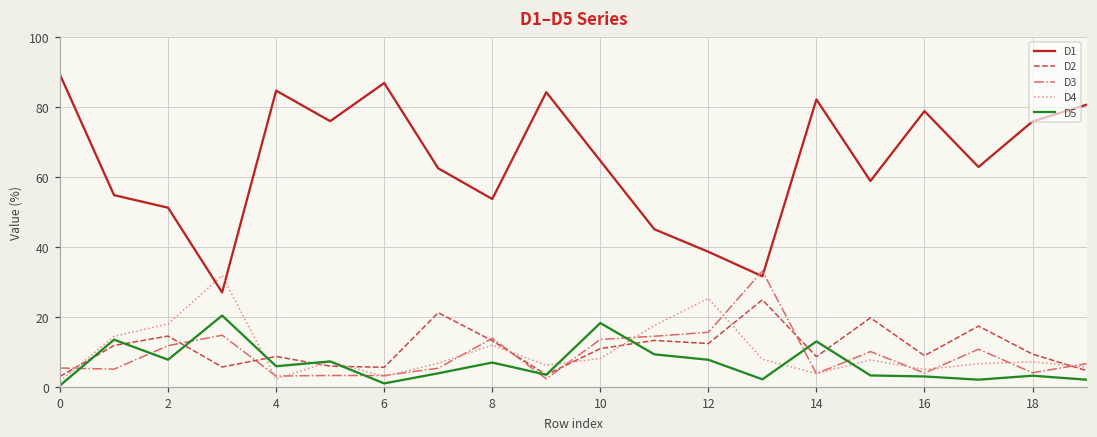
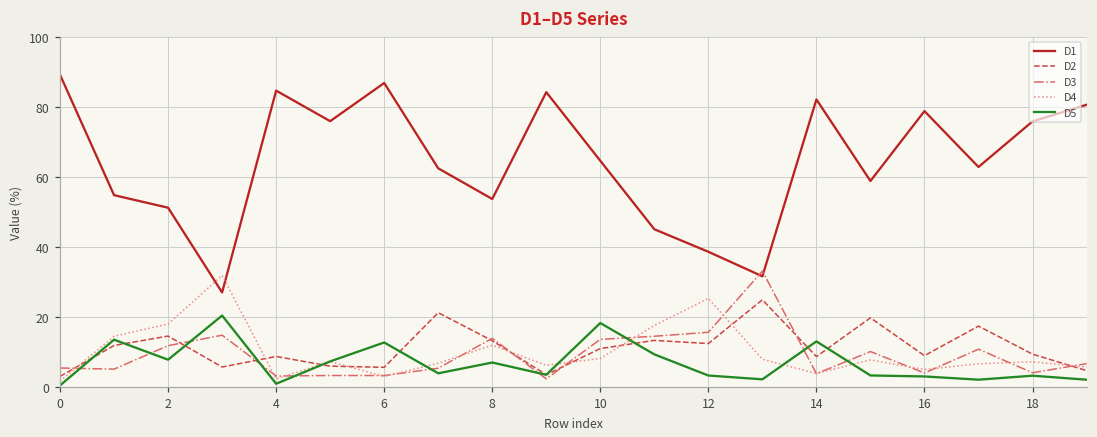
  {
    "D5": {
      "0": 1,
      "2": 8,
-     "4": 6,
-     "6": 1,
+     "4": 1,
+     "6": 13,
      "8": 7,
      "10": 18,
-     "12": 8,
+     "12": 3,
      "14": 13,
      "16": 3,
      "18": 3
    }
  }
